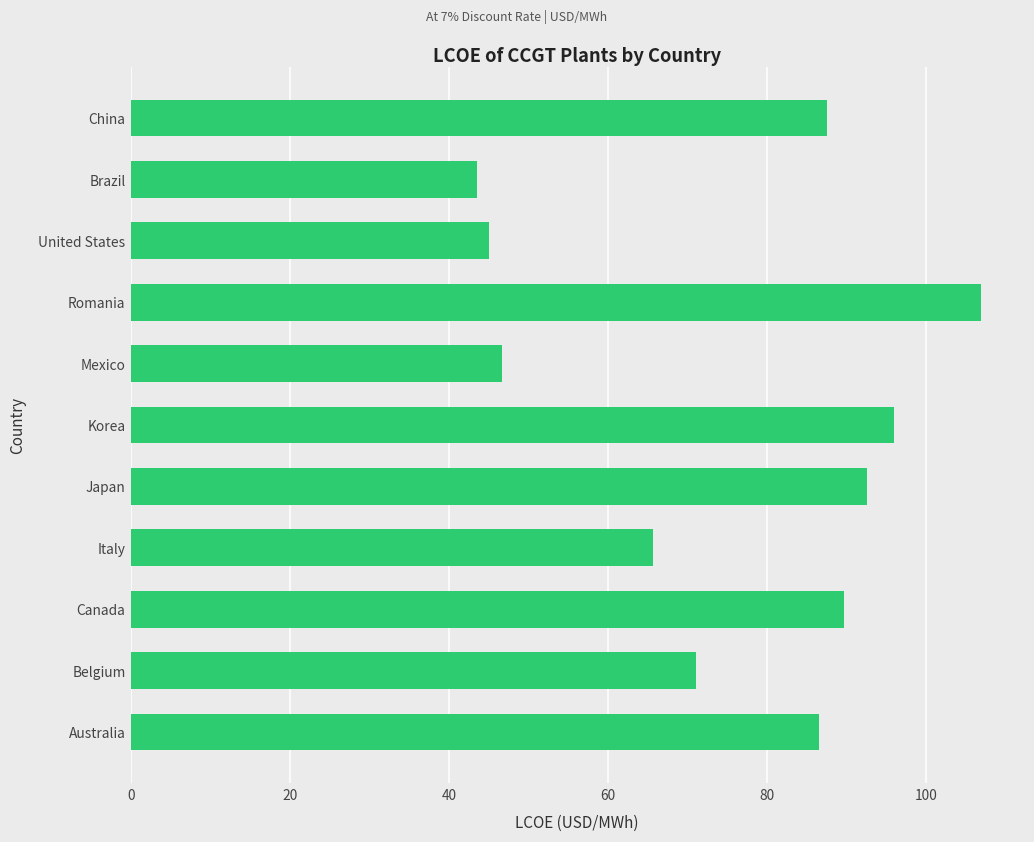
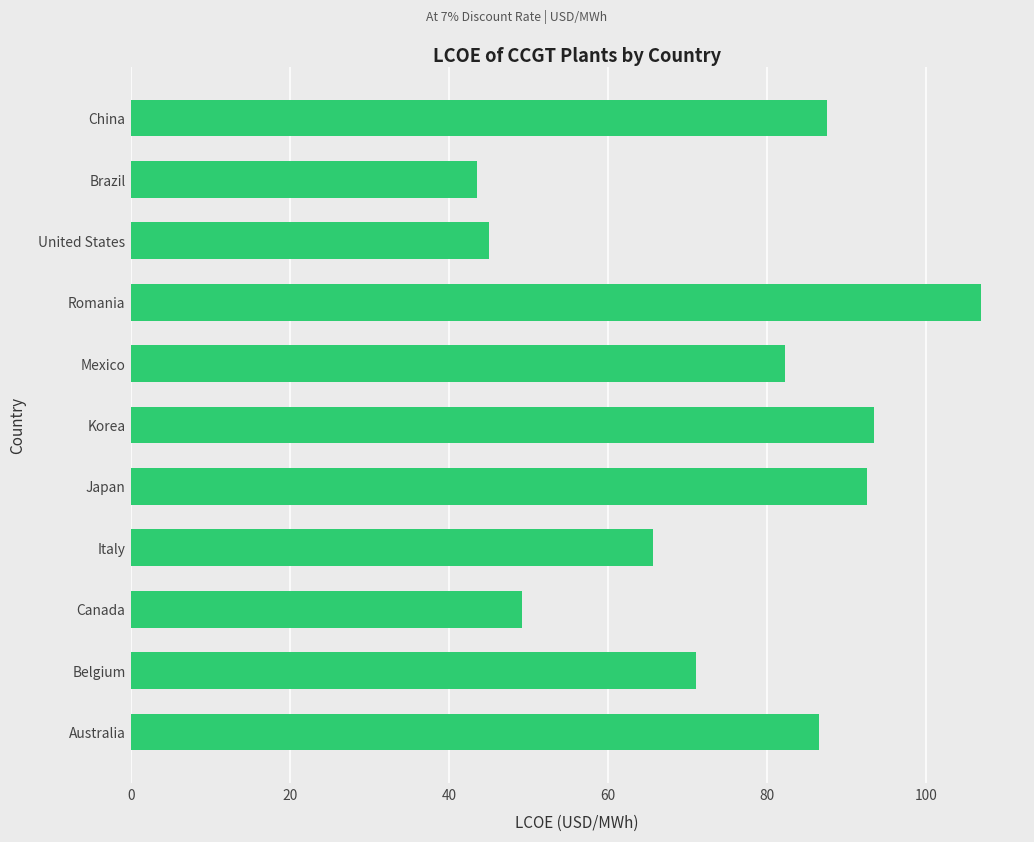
  {
    "China": 88,
    "Brazil": 44,
    "United States": 45,
    "Romania": 107,
-   "Mexico": 47,
-   "Korea": 96,
+   "Mexico": 82,
+   "Korea": 93,
    "Japan": 93,
    "Italy": 66,
-   "Canada": 90,
+   "Canada": 49,
    "Belgium": 71,
    "Australia": 87
  }
